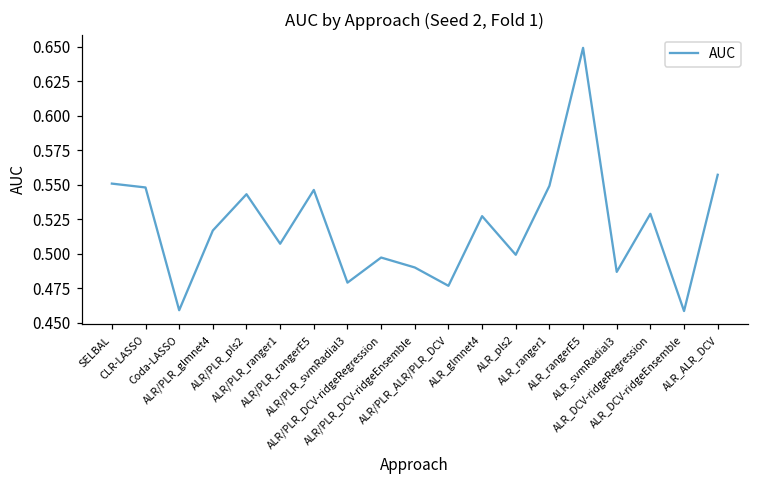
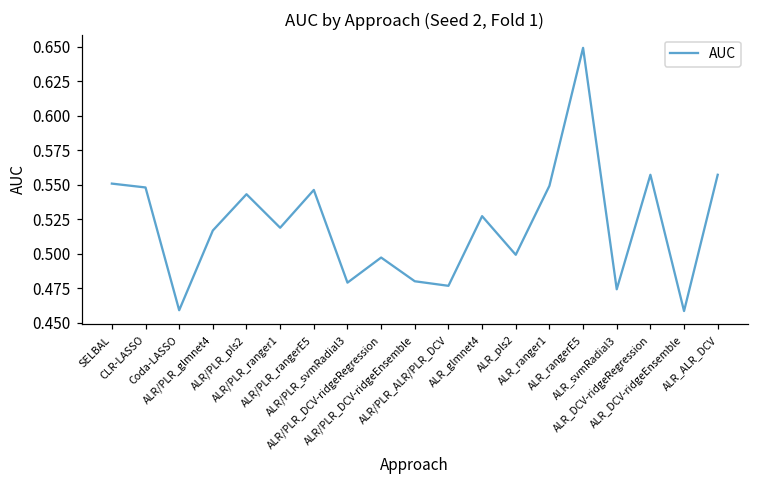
  {
    "SELBAL": 0.551,
    "CLR-LASSO": 0.548,
    "Coda-LASSO": 0.459,
    "ALR/PLR_glmnet4": 0.517,
    "ALR/PLR_pls2": 0.543,
-   "ALR/PLR_ranger1": 0.507,
+   "ALR/PLR_ranger1": 0.519,
    "ALR/PLR_rangerE5": 0.546,
    "ALR/PLR_svmRadial3": 0.479,
    "ALR/PLR_DCV-ridgeRegression": 0.497,
-   "ALR/PLR_DCV-ridgeEnsemble": 0.49,
+   "ALR/PLR_DCV-ridgeEnsemble": 0.48,
    "ALR/PLR_ALR/PLR_DCV": 0.477,
    "ALR_glmnet4": 0.527,
    "ALR_pls2": 0.499,
    "ALR_ranger1": 0.549,
    "ALR_rangerE5": 0.649,
-   "ALR_svmRadial3": 0.487,
-   "ALR_DCV-ridgeRegression": 0.529,
+   "ALR_svmRadial3": 0.474,
+   "ALR_DCV-ridgeRegression": 0.557,
    "ALR_DCV-ridgeEnsemble": 0.458,
    "ALR_ALR_DCV": 0.557
  }
